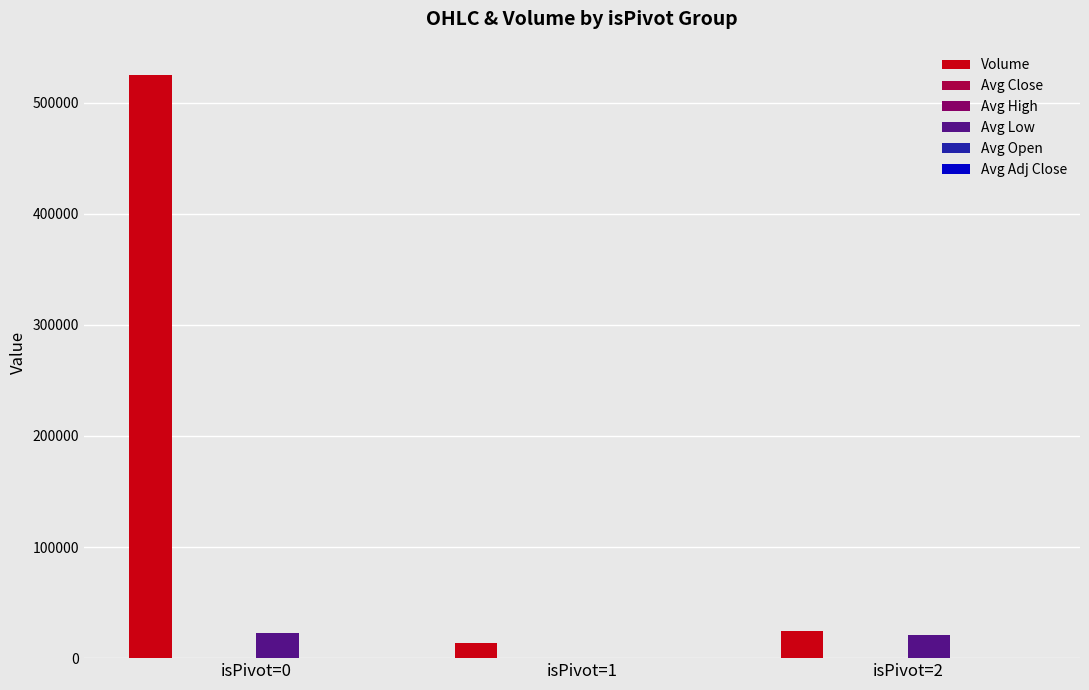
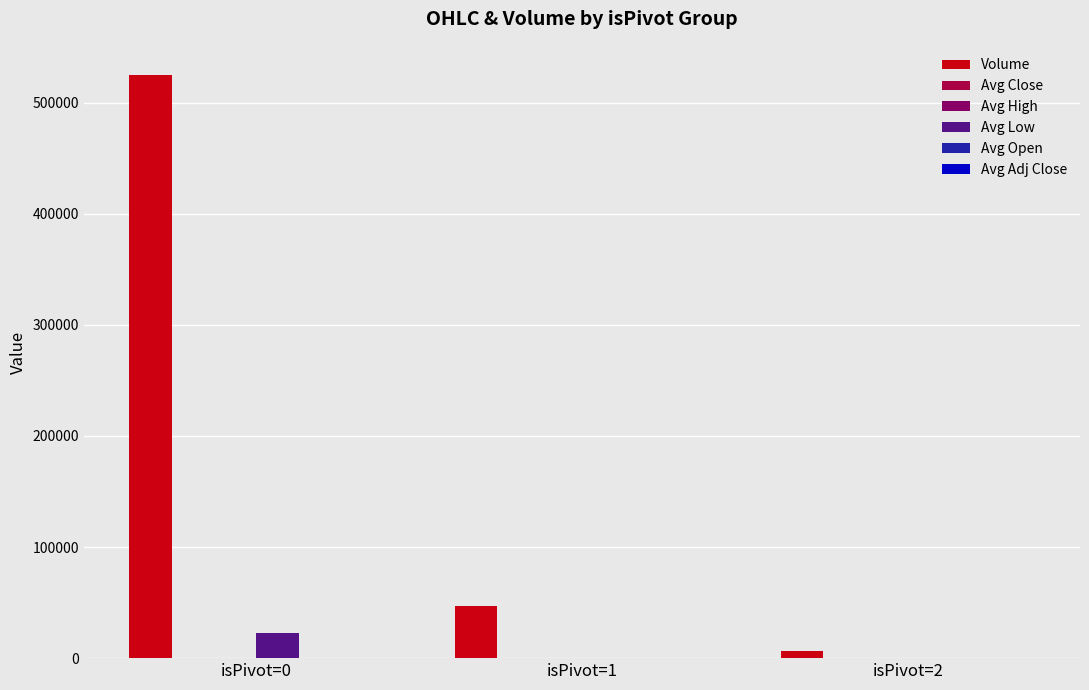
  {
    "Volume": {
      "isPivot=0": 525000,
-     "isPivot=1": 13000,
-     "isPivot=2": 25000
+     "isPivot=1": 47000,
+     "isPivot=2": 6000
    },
    "Avg Low": {
      "isPivot=0": 23000,
-     "isPivot=2": 21000
+     "isPivot=2": 0
    }
  }
